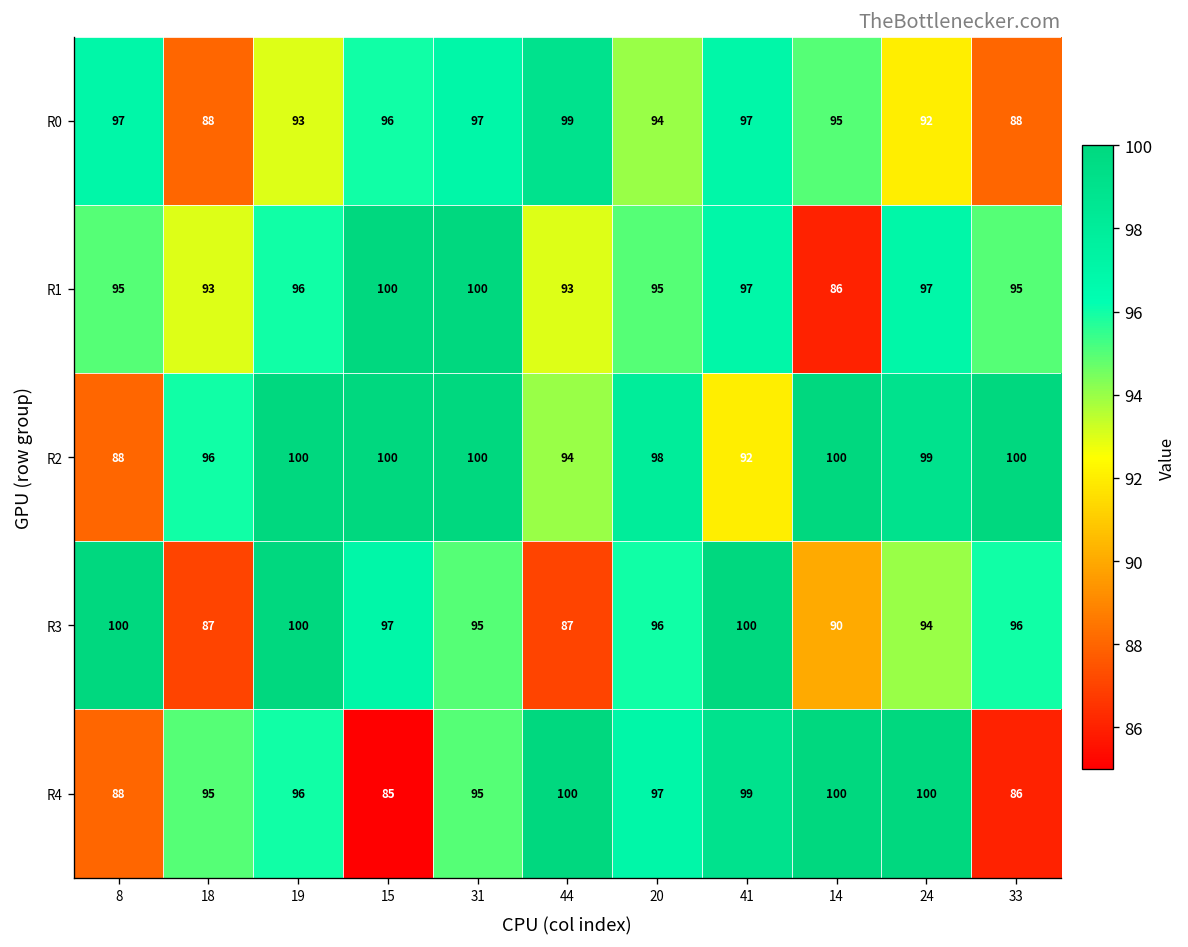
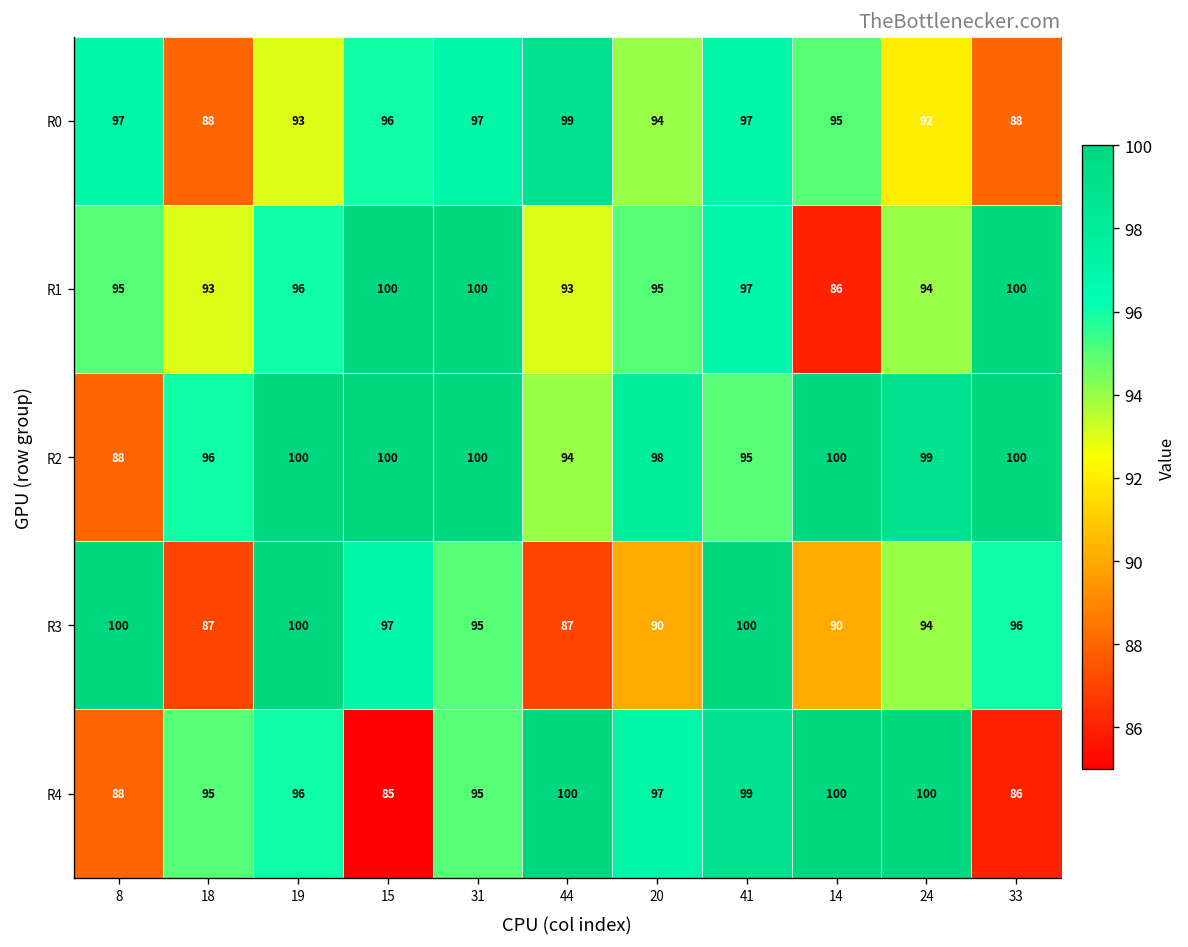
  {
    "R0": {
      "8": 97,
      "18": 88,
      "19": 93,
      "15": 96,
      "31": 97,
      "44": 99,
      "20": 94,
      "41": 97,
      "14": 95,
      "24": 92,
      "33": 88
    },
    "R1": {
      "8": 95,
      "18": 93,
      "19": 96,
      "15": 100,
      "31": 100,
      "44": 93,
      "20": 95,
      "41": 97,
      "14": 86,
-     "24": 97,
-     "33": 95
+     "24": 94,
+     "33": 100
    },
    "R2": {
      "8": 88,
      "18": 96,
      "19": 100,
      "15": 100,
      "31": 100,
      "44": 94,
      "20": 98,
-     "41": 92,
+     "41": 95,
      "14": 100,
      "24": 99,
      "33": 100
    },
    "R3": {
      "8": 100,
      "18": 87,
      "19": 100,
      "15": 97,
      "31": 95,
      "44": 87,
-     "20": 96,
+     "20": 90,
      "41": 100,
      "14": 90,
      "24": 94,
      "33": 96
    },
    "R4": {
      "8": 88,
      "18": 95,
      "19": 96,
      "15": 85,
      "31": 95,
      "44": 100,
      "20": 97,
      "41": 99,
      "14": 100,
      "24": 100,
      "33": 86
    }
  }
